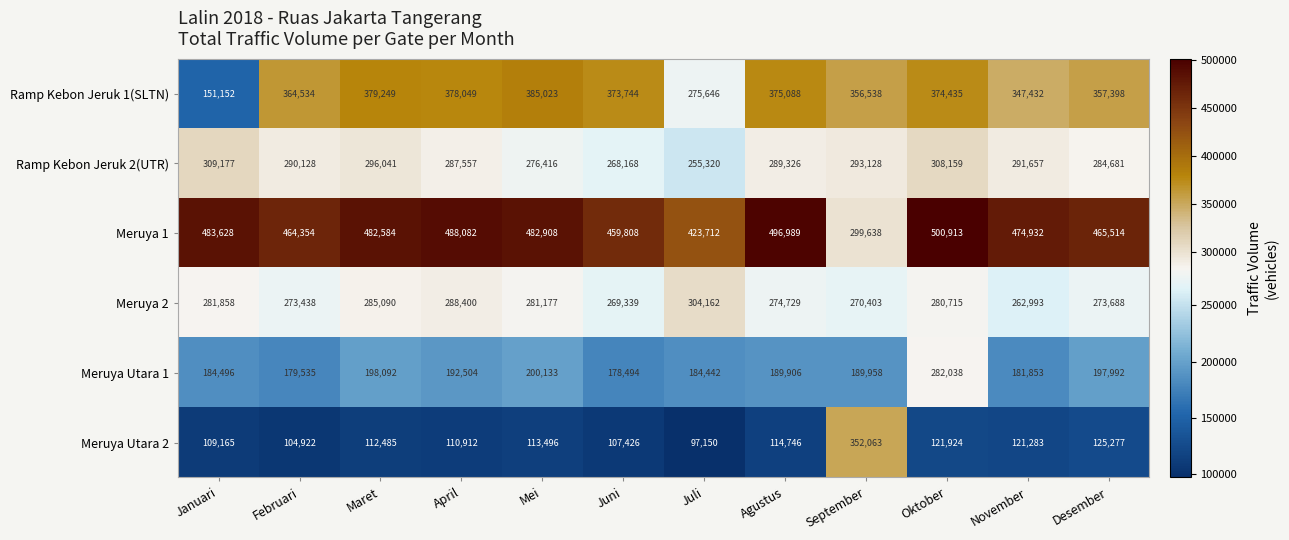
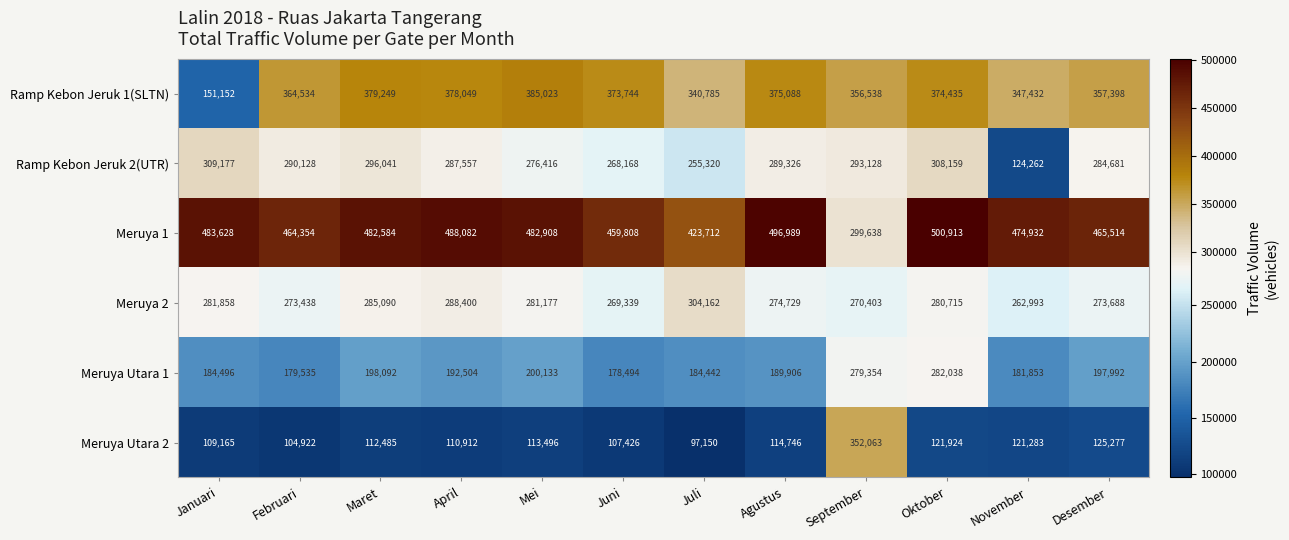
  {
    "Ramp Kebon Jeruk 1(SLTN)": {
      "Januari": "151,152",
      "Februari": "364,534",
      "Maret": "379,249",
      "April": "378,049",
      "Mei": "385,023",
      "Juni": "373,744",
-     "Juli": "275,646",
+     "Juli": "340,785",
      "Agustus": "375,088",
      "September": "356,538",
      "Oktober": "374,435",
      "November": "347,432",
      "Desember": "357,398"
    },
    "Ramp Kebon Jeruk 2(UTR)": {
      "Januari": "309,177",
      "Februari": "290,128",
      "Maret": "296,041",
      "April": "287,557",
      "Mei": "276,416",
      "Juni": "268,168",
      "Juli": "255,320",
      "Agustus": "289,326",
      "September": "293,128",
      "Oktober": "308,159",
-     "November": "291,657",
+     "November": "124,262",
      "Desember": "284,681"
    },
    "Meruya 1": {
      "Januari": "483,628",
      "Februari": "464,354",
      "Maret": "482,584",
      "April": "488,082",
      "Mei": "482,908",
      "Juni": "459,808",
      "Juli": "423,712",
      "Agustus": "496,989",
      "September": "299,638",
      "Oktober": "500,913",
      "November": "474,932",
      "Desember": "465,514"
    },
    "Meruya 2": {
      "Januari": "281,858",
      "Februari": "273,438",
      "Maret": "285,090",
      "April": "288,400",
      "Mei": "281,177",
      "Juni": "269,339",
      "Juli": "304,162",
      "Agustus": "274,729",
      "September": "270,403",
      "Oktober": "280,715",
      "November": "262,993",
      "Desember": "273,688"
    },
    "Meruya Utara 1": {
      "Januari": "184,496",
      "Februari": "179,535",
      "Maret": "198,092",
      "April": "192,504",
      "Mei": "200,133",
      "Juni": "178,494",
      "Juli": "184,442",
      "Agustus": "189,906",
-     "September": "189,958",
+     "September": "279,354",
      "Oktober": "282,038",
      "November": "181,853",
      "Desember": "197,992"
    },
    "Meruya Utara 2": {
      "Januari": "109,165",
      "Februari": "104,922",
      "Maret": "112,485",
      "April": "110,912",
      "Mei": "113,496",
      "Juni": "107,426",
      "Juli": "97,150",
      "Agustus": "114,746",
      "September": "352,063",
      "Oktober": "121,924",
      "November": "121,283",
      "Desember": "125,277"
    }
  }
